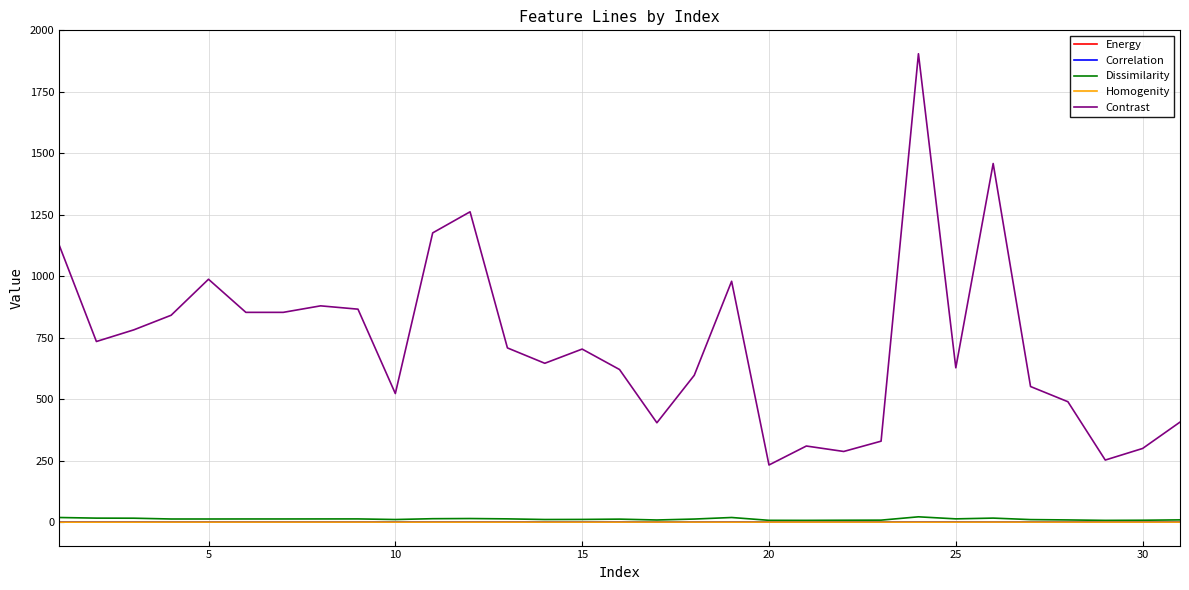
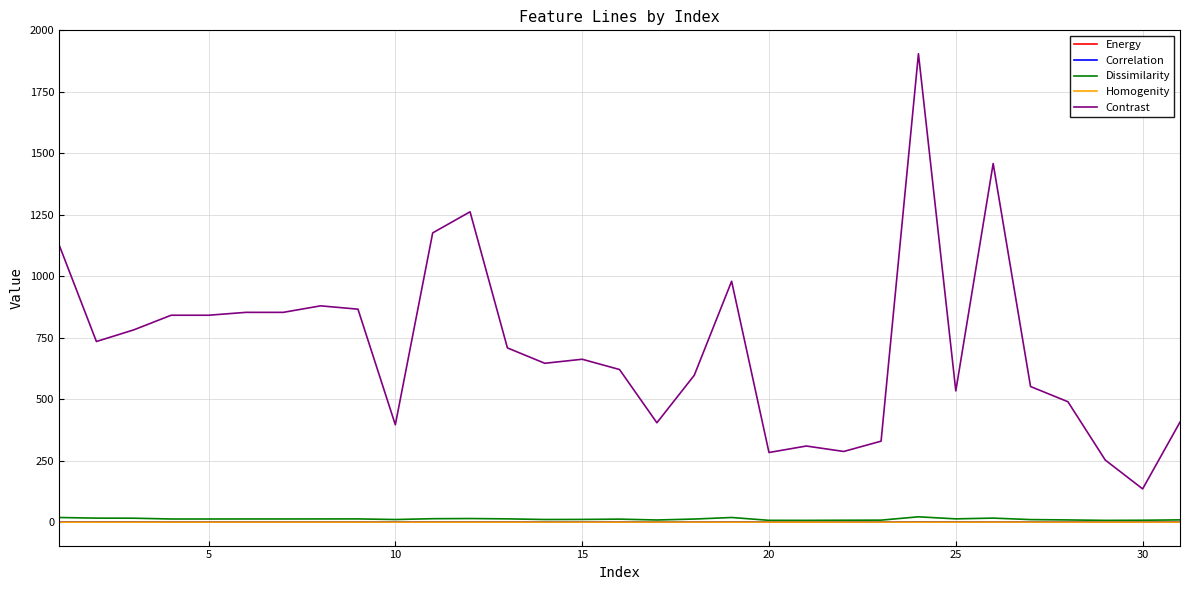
  {
    "Homogenity": {
      "5": 0,
      "10": 0,
      "15": 0,
      "25": 0
    },
    "Dissimilarity": {
      "5": 10,
      "25": 10
    },
    "Contrast": {
-     "5": 990,
-     "10": 520,
-     "15": 700,
-     "20": 230,
-     "25": 630,
-     "30": 300
+     "5": 840,
+     "10": 400,
+     "15": 660,
+     "20": 280,
+     "25": 530,
+     "30": 140
    }
  }
